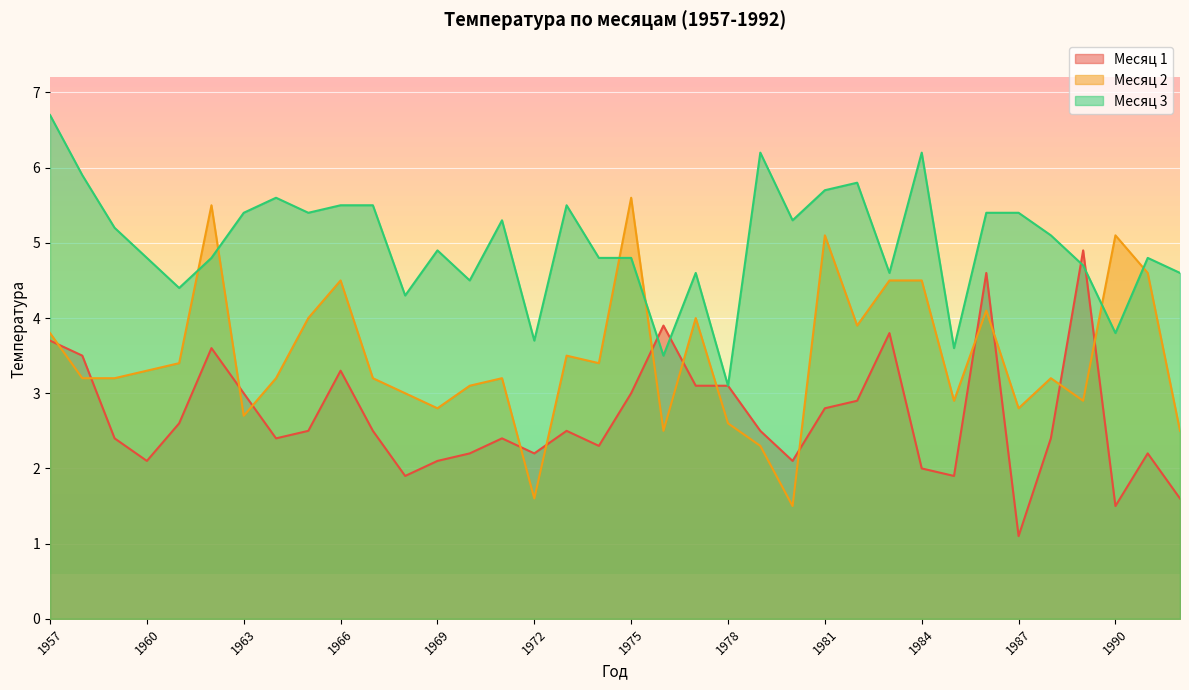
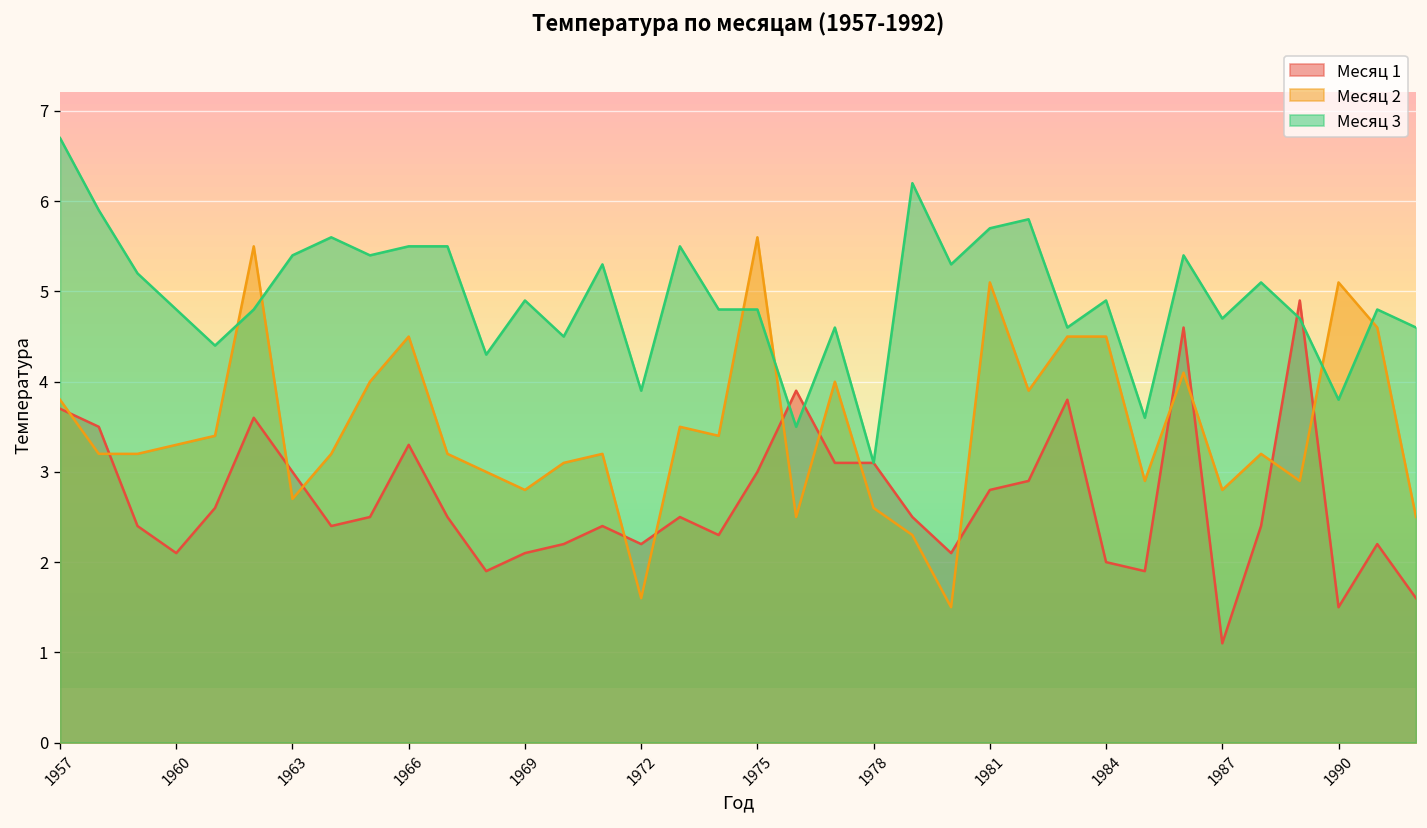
  {
    "Месяц 1": {
      "1957": 3.7,
      "1960": 2.1,
      "1963": 3.0,
      "1966": 3.3,
      "1969": 2.1,
      "1972": 2.2,
      "1975": 3.0,
      "1981": 2.8,
      "1984": 2.0,
      "1987": 1.1,
      "1990": 1.5
    },
    "Месяц 2": {
      "1957": 3.8,
      "1960": 3.3,
      "1963": 2.7,
      "1966": 4.5,
      "1969": 2.8,
      "1972": 1.6,
      "1975": 5.6,
      "1978": 2.6,
      "1981": 5.1,
      "1984": 4.5,
      "1987": 2.8,
      "1990": 5.1
    },
    "Месяц 3": {
      "1957": 6.7,
      "1960": 4.8,
      "1963": 5.4,
      "1966": 5.5,
      "1969": 4.9,
-     "1972": 3.7,
+     "1972": 3.9,
      "1975": 4.8,
      "1981": 5.7,
-     "1984": 6.2,
-     "1987": 5.4,
+     "1984": 4.9,
+     "1987": 4.7,
      "1990": 3.8
    }
  }
